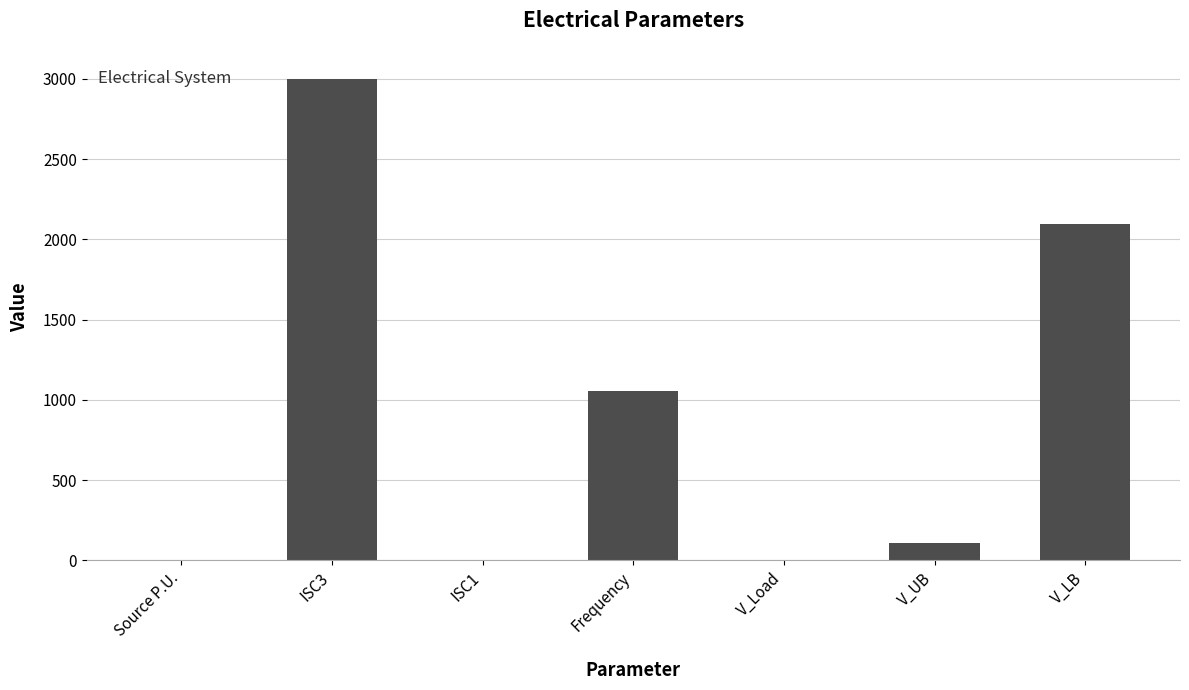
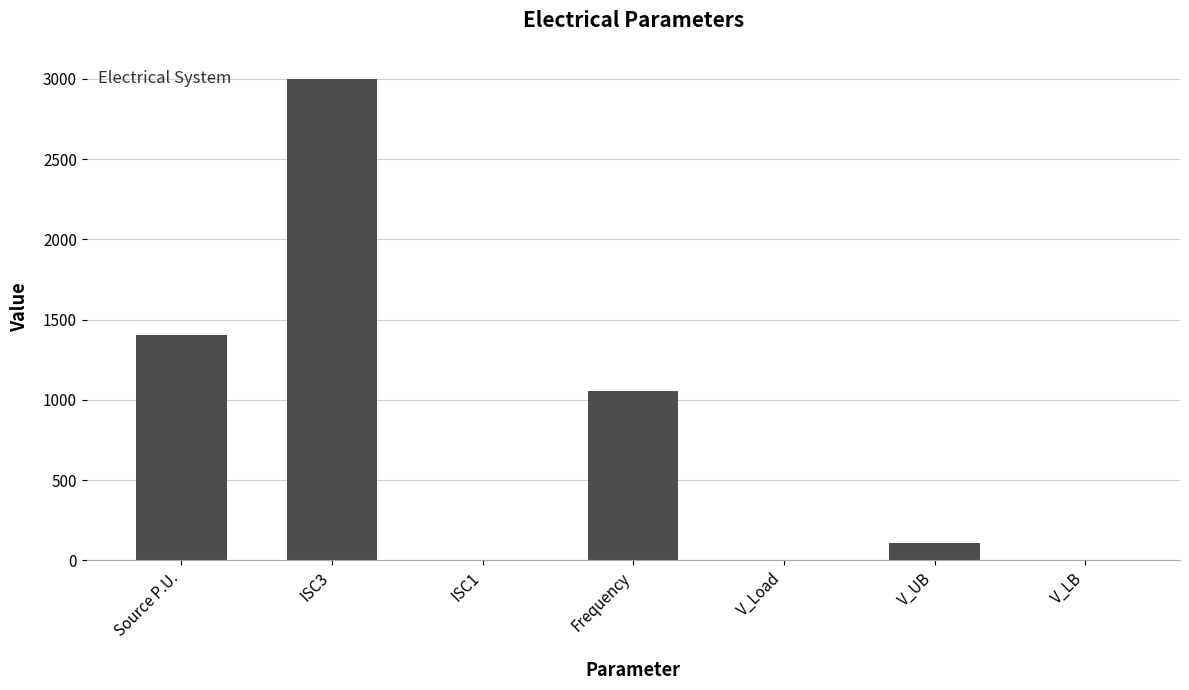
  {
-   "Source P.U.": 0,
+   "Source P.U.": 1410,
    "ISC3": 3000,
    "Frequency": 1060,
    "V_UB": 110,
-   "V_LB": 2100
+   "V_LB": 0
  }
